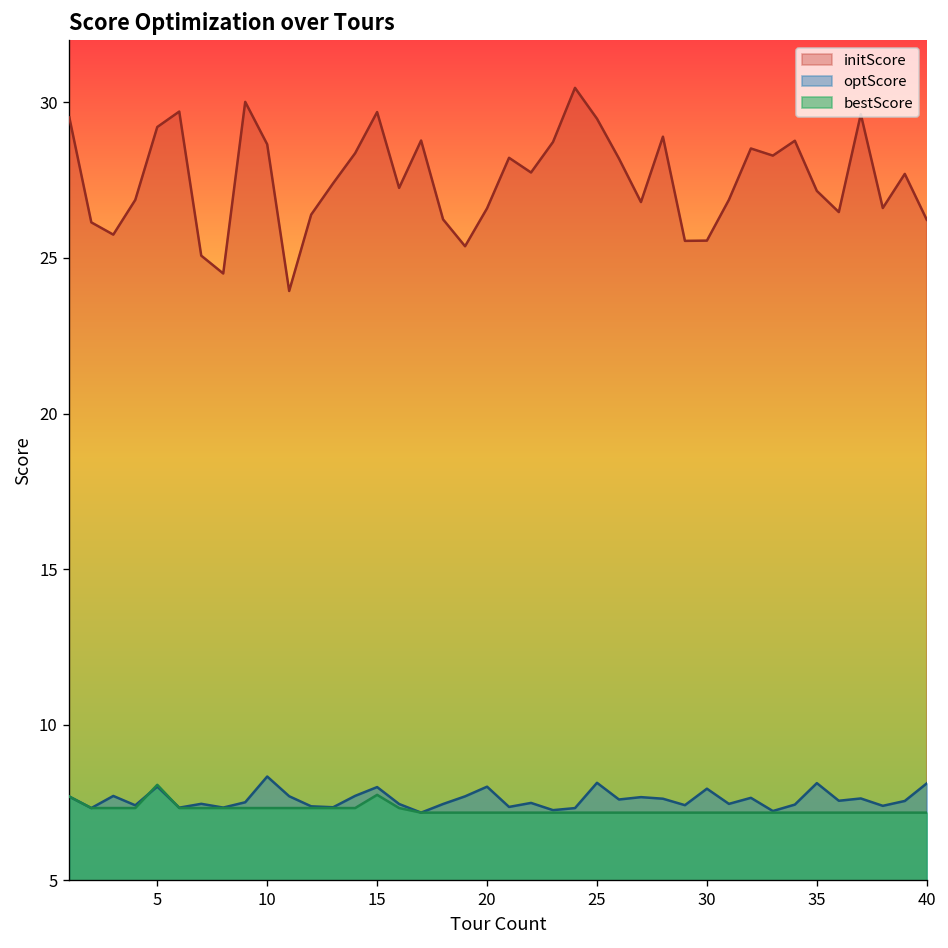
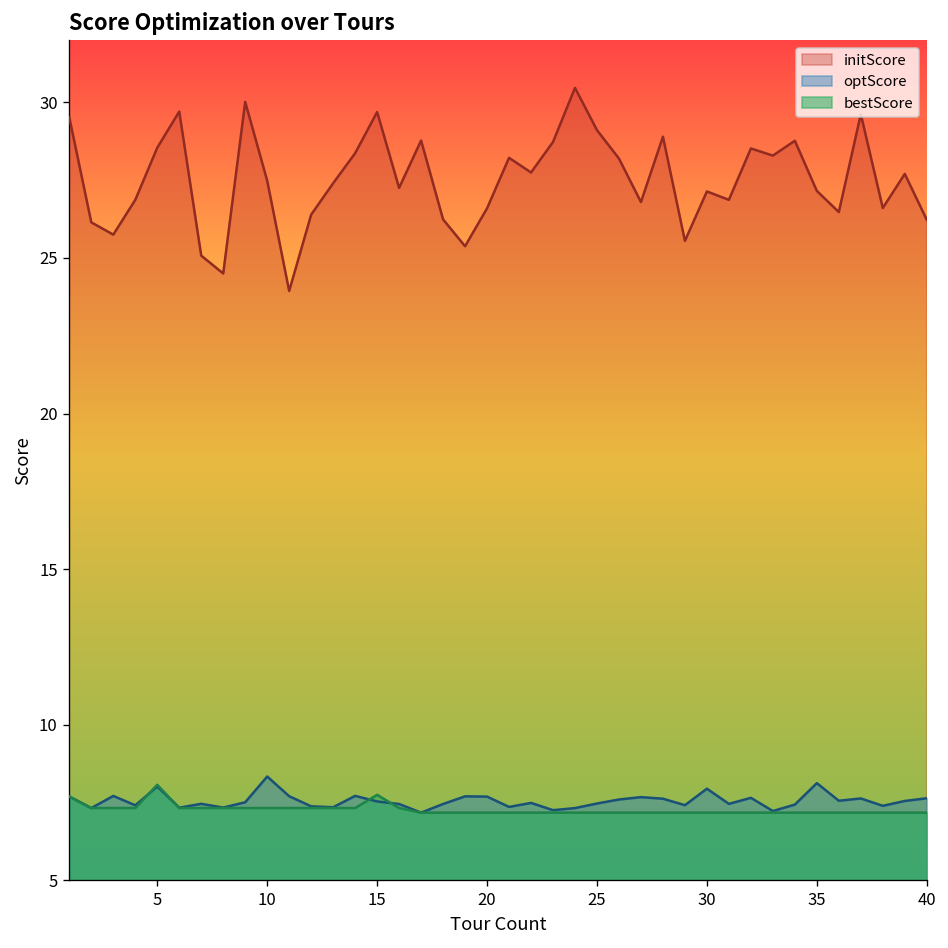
  {
    "initScore": {
-     "5": 29.2,
-     "10": 28.6,
+     "5": 28.5,
+     "10": 27.5,
      "15": 29.7,
      "20": 26.6,
-     "25": 29.5,
-     "30": 25.6,
+     "25": 29.1,
+     "30": 27.1,
      "35": 27.2,
      "40": 26.2
    },
    "optScore": {
      "10": 8.3,
-     "15": 8.0,
-     "20": 8.0,
-     "25": 8.1,
+     "15": 7.5,
+     "20": 7.7,
+     "25": 7.5,
      "30": 7.9,
      "35": 8.1,
-     "40": 8.1
+     "40": 7.6
    },
    "bestScore": {
      "10": 7.3,
      "15": 7.8,
      "20": 7.2,
      "25": 7.2,
      "30": 7.2,
      "35": 7.2,
      "40": 7.2
    }
  }
